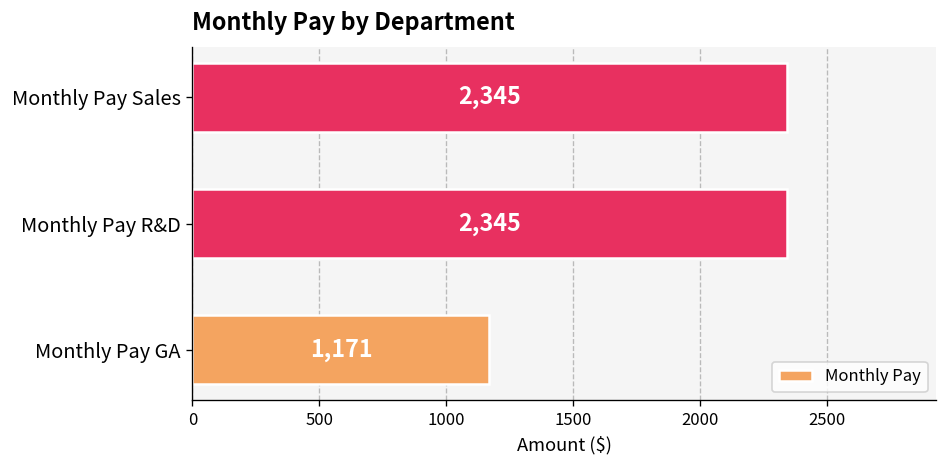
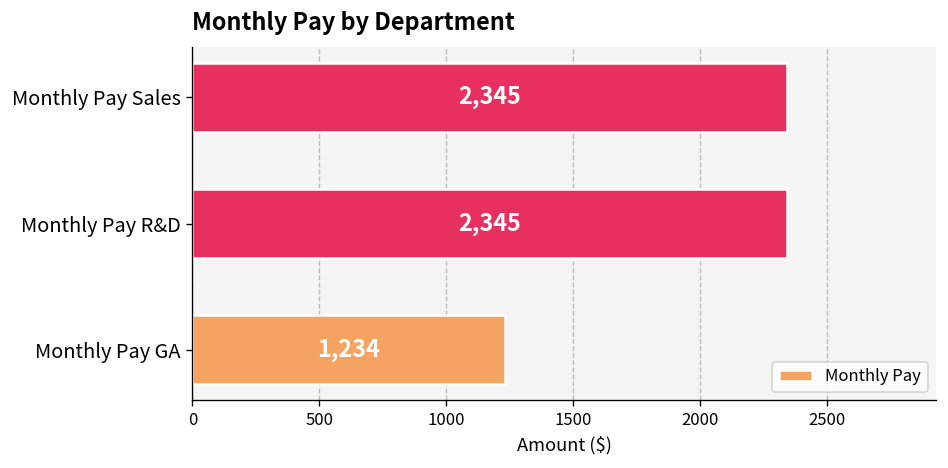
  {
    "Monthly Pay Sales": "2,345",
    "Monthly Pay R&D": "2,345",
-   "Monthly Pay GA": "1,171"
+   "Monthly Pay GA": "1,234"
  }
